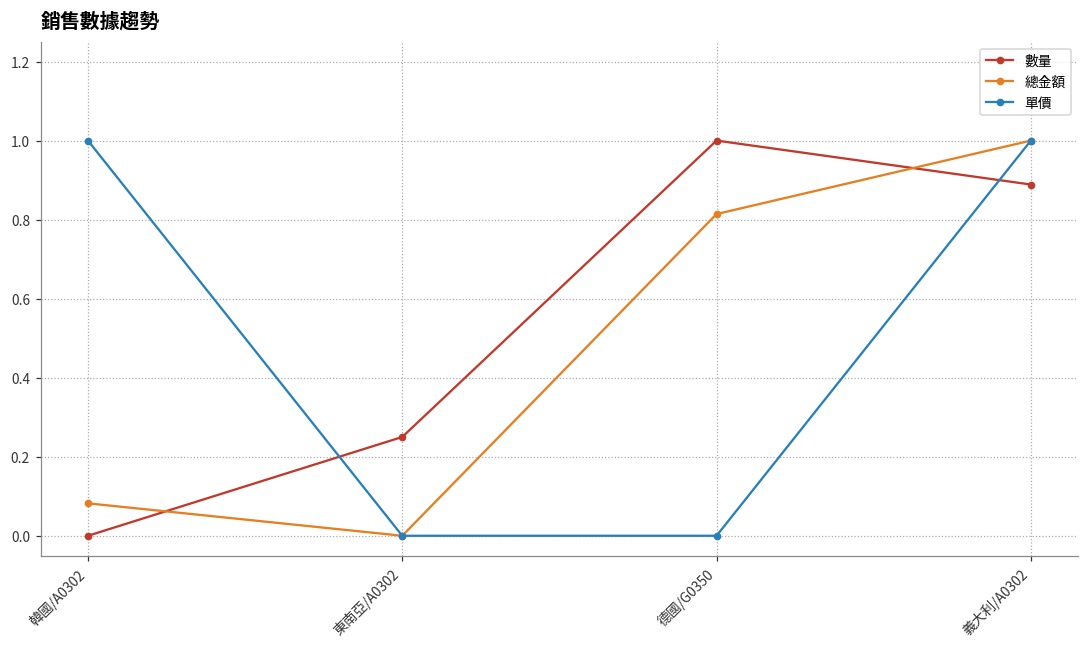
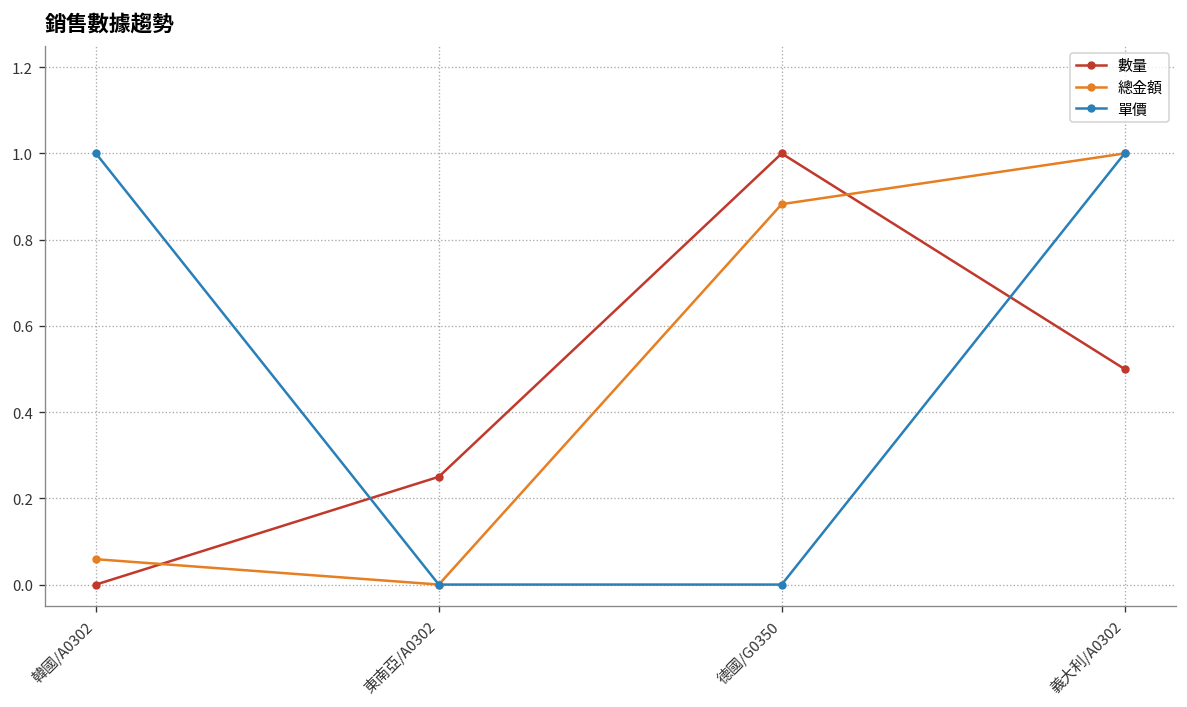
  {
    "數量": {
      "韓國/A0302": 0.00,
      "東南亞/A0302": 0.25,
      "德國/G0350": 1.00,
-     "義大利/A0302": 0.89
+     "義大利/A0302": 0.50
    },
    "總金額": {
-     "韓國/A0302": 0.08,
-     "德國/G0350": 0.81
+     "韓國/A0302": 0.06,
+     "德國/G0350": 0.88
    },
    "單價": {
      "韓國/A0302": 1.00,
      "德國/G0350": 0.00
    }
  }
